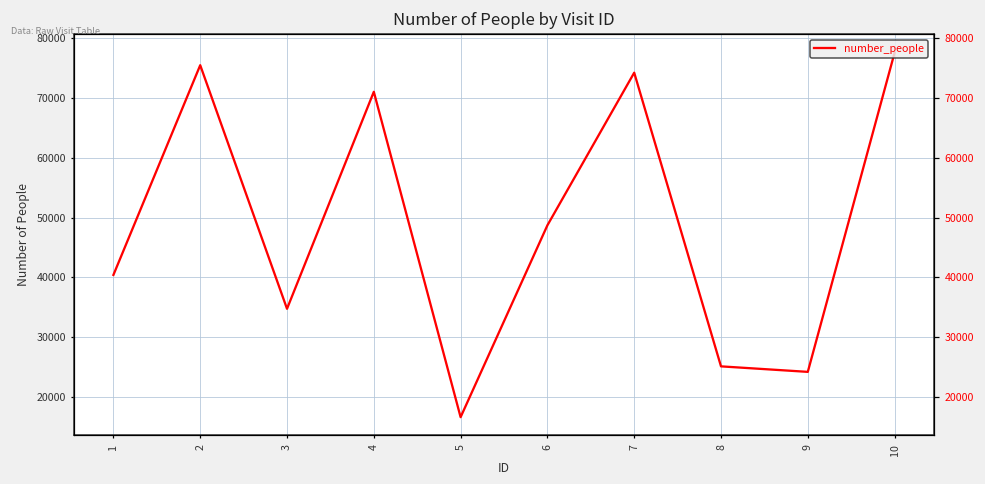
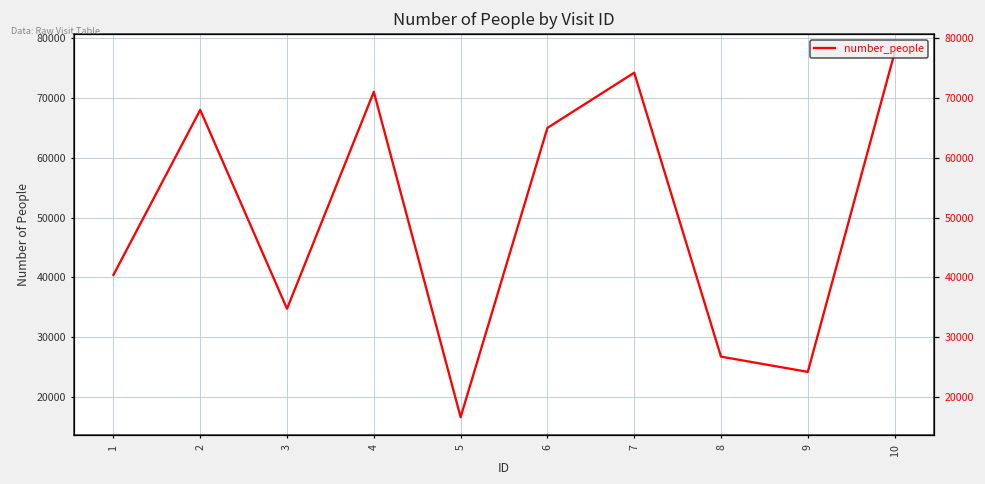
  {
    "1": 40000,
-   "2": 76000,
+   "2": 68000,
    "3": 35000,
    "4": 71000,
    "5": 17000,
-   "6": 49000,
+   "6": 65000,
    "7": 74000,
-   "8": 25000,
+   "8": 27000,
    "9": 24000
  }
